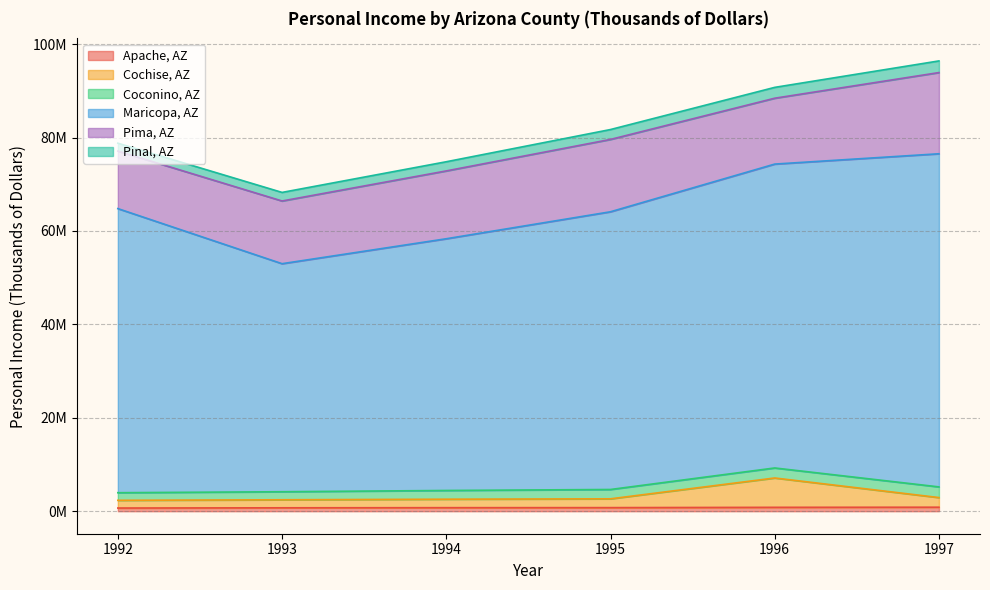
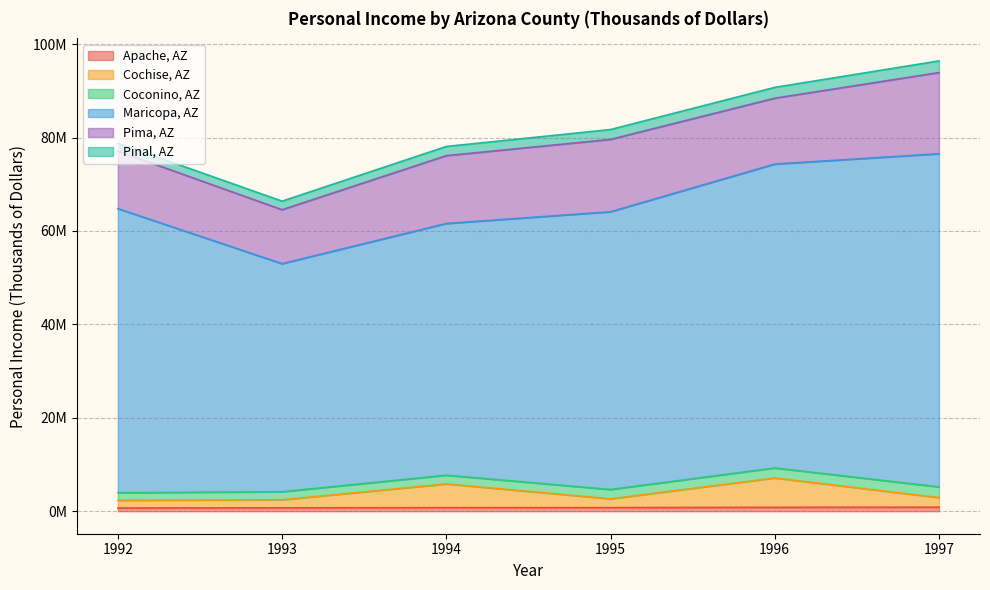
  {
    "Apache, AZ": {
      "1992": 1000000,
      "1993": 1000000,
      "1994": 1000000,
      "1995": 1000000,
      "1996": 1000000,
      "1997": 1000000
    },
    "Cochise, AZ": {
      "1992": 2000000,
      "1993": 2000000,
-     "1994": 2000000,
+     "1994": 5000000,
      "1995": 2000000,
      "1996": 6000000,
      "1997": 2000000
    },
    "Maricopa, AZ": {
      "1992": 61000000,
      "1993": 49000000,
      "1994": 54000000,
      "1995": 59000000,
      "1996": 65000000,
      "1997": 71000000
    },
    "Pima, AZ": {
-     "1993": 13000000,
+     "1993": 12000000,
      "1994": 15000000,
      "1995": 15000000,
      "1996": 14000000,
      "1997": 17000000
    }
  }
